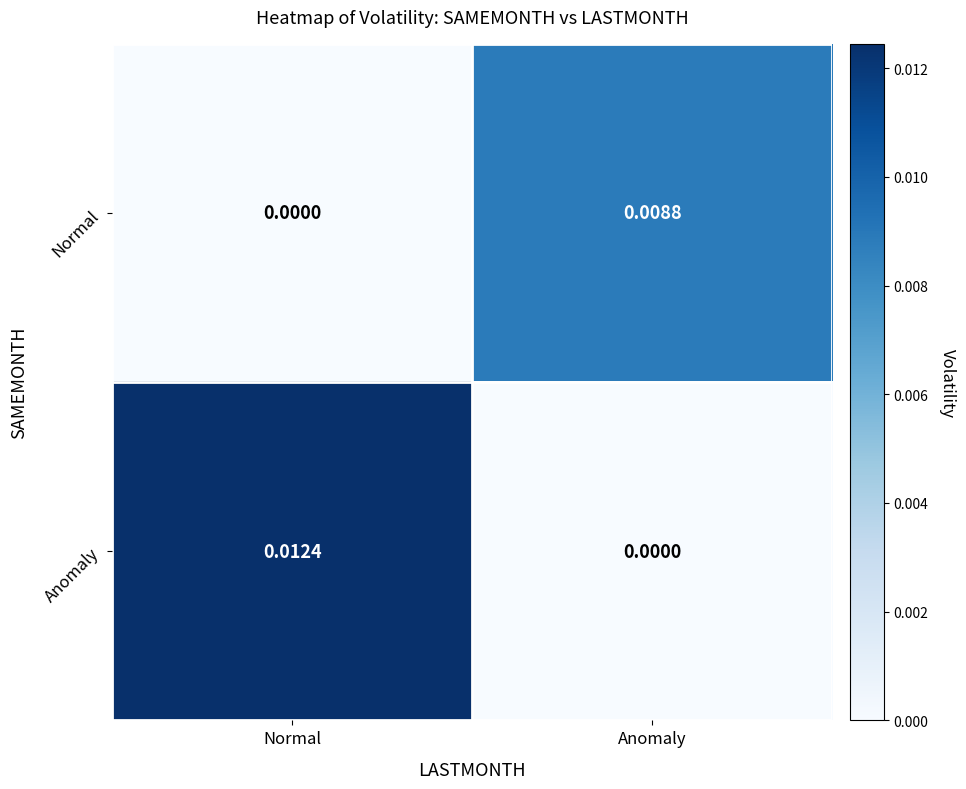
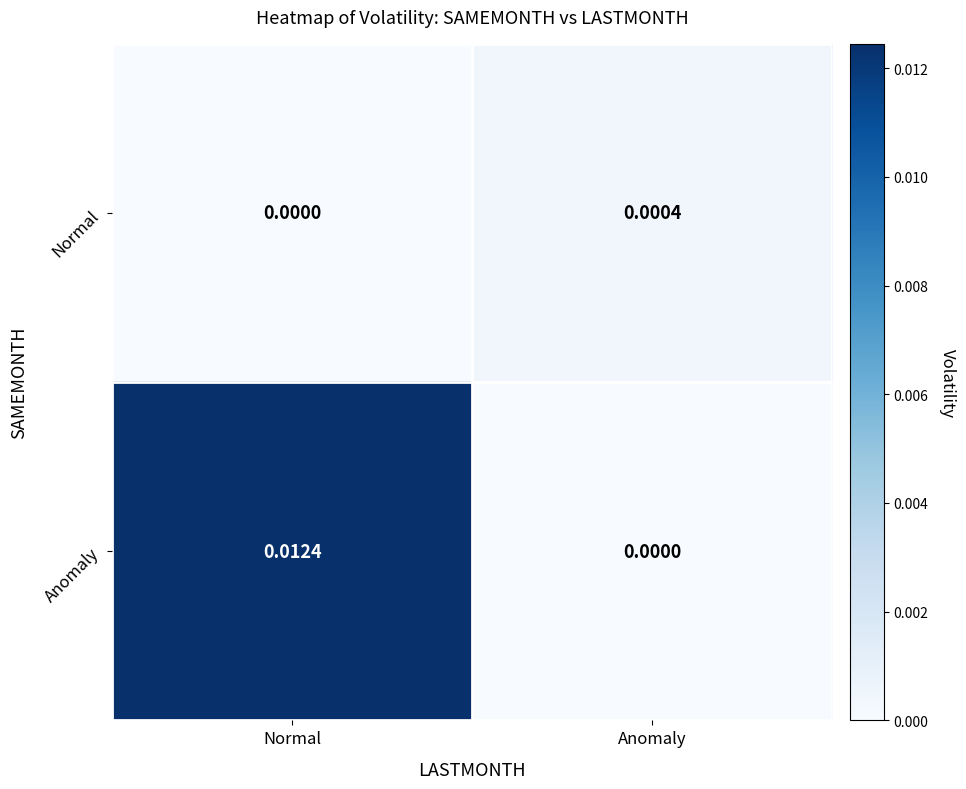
  {
    "Normal": {
      "Normal": 0.0000,
-     "Anomaly": 0.0088
+     "Anomaly": 0.0004
    },
    "Anomaly": {
      "Normal": 0.0124,
      "Anomaly": 0.0000
    }
  }
